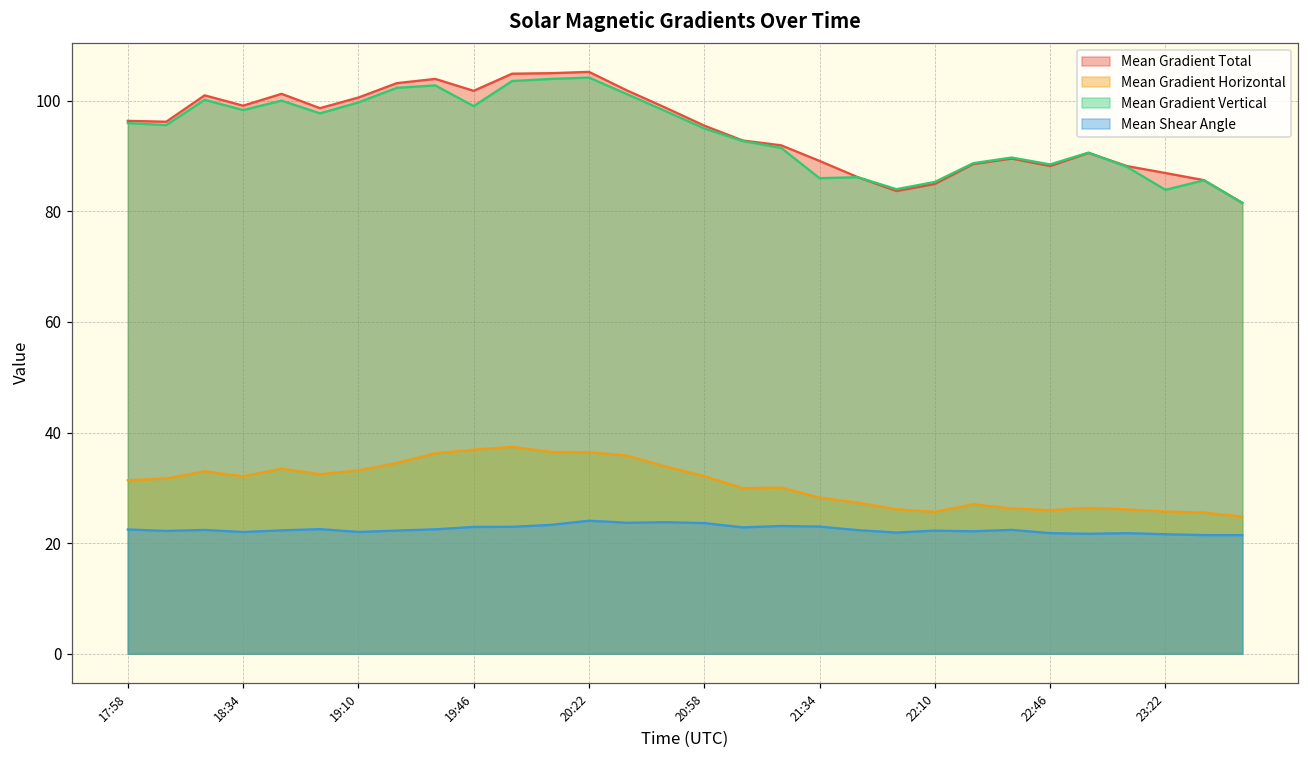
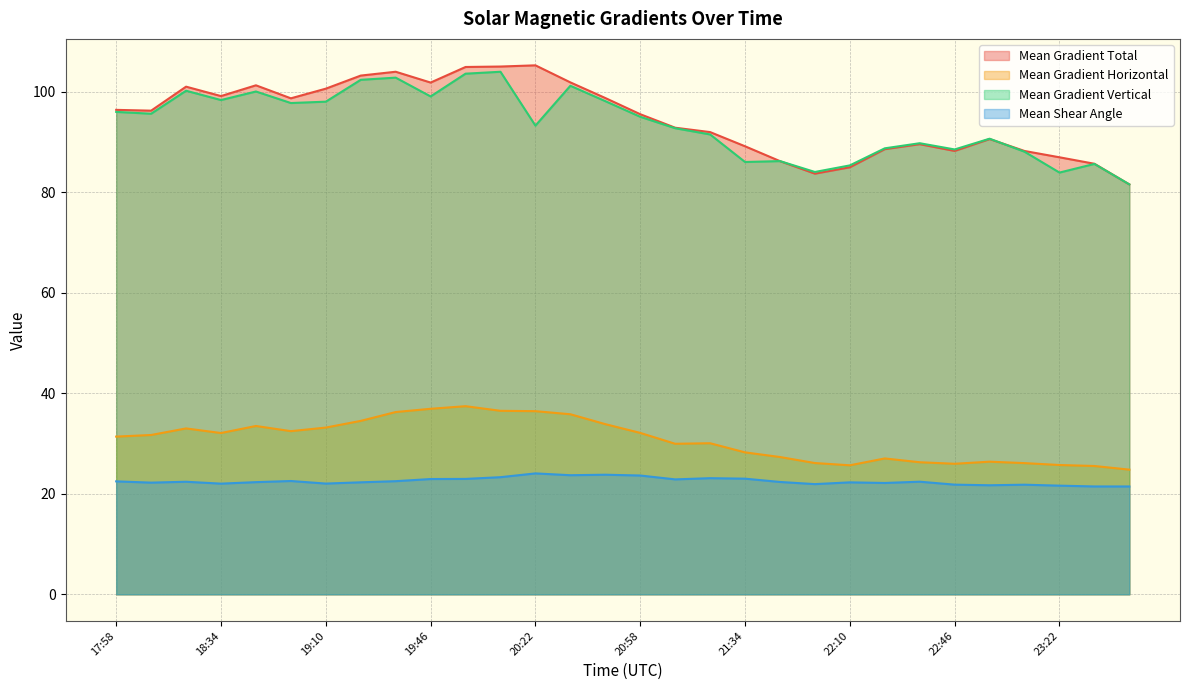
  {
    "Mean Gradient Vertical": {
      "18:34": 98,
-     "19:10": 100,
+     "19:10": 98,
      "19:46": 99,
-     "20:22": 104,
+     "20:22": 93,
      "20:58": 95,
      "21:34": 86,
      "23:22": 84
    },
    "Mean Shear Angle": {
      "17:58": 22,
      "18:34": 22,
      "19:10": 22,
      "19:46": 23,
      "20:22": 24,
      "20:58": 24,
      "21:34": 23,
      "22:10": 22,
      "22:46": 22,
      "23:22": 22
    }
  }
